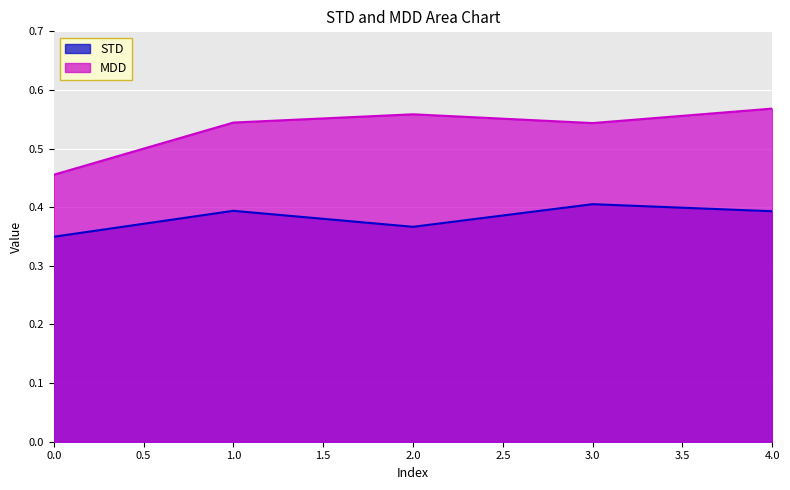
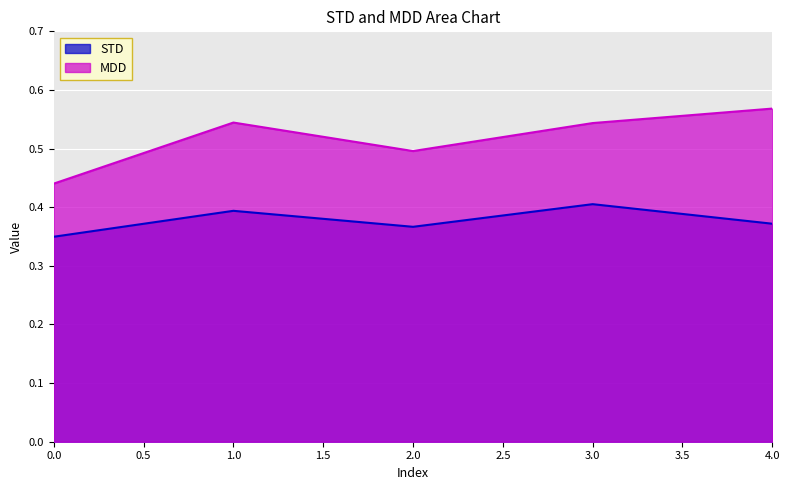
  {
    "STD": {
      "0.0": 0.35,
      "1.0": 0.39,
      "2.0": 0.37,
      "3.0": 0.41,
-     "4.0": 0.39
+     "4.0": 0.37
    },
    "MDD": {
-     "0.0": 0.46,
+     "0.0": 0.44,
      "1.0": 0.54,
-     "2.0": 0.56,
+     "2.0": 0.50,
      "3.0": 0.54,
      "4.0": 0.57
    }
  }
